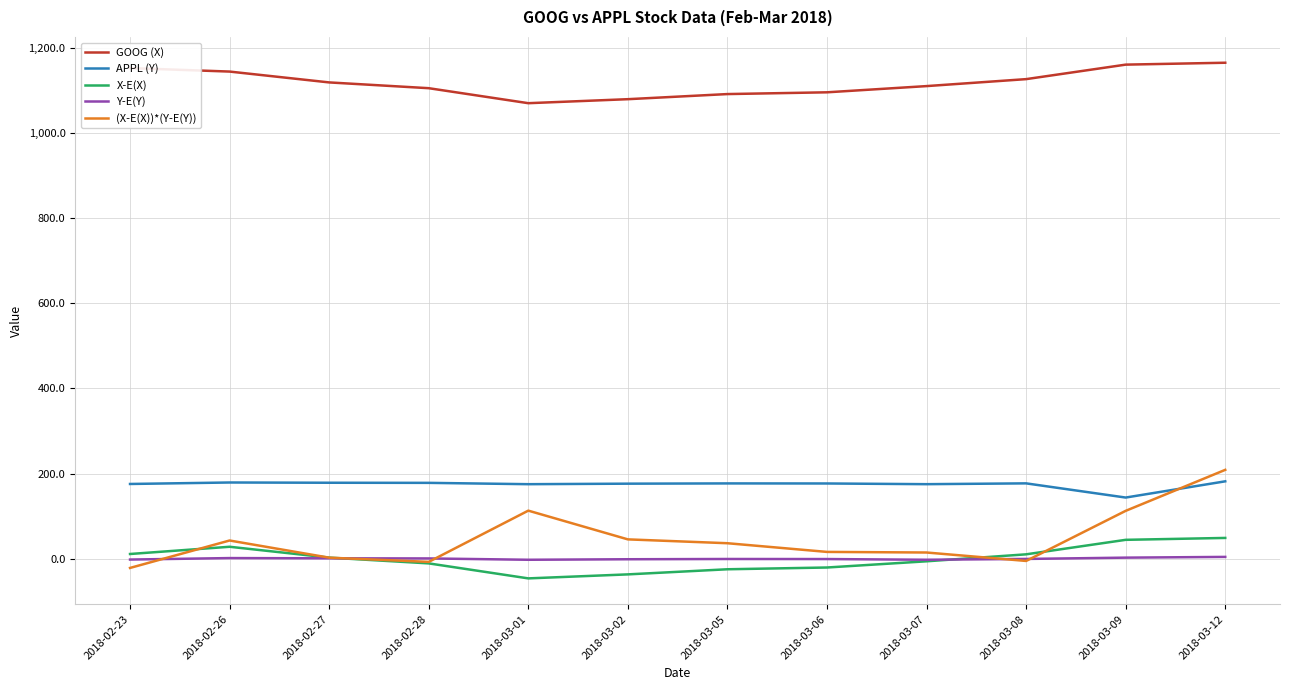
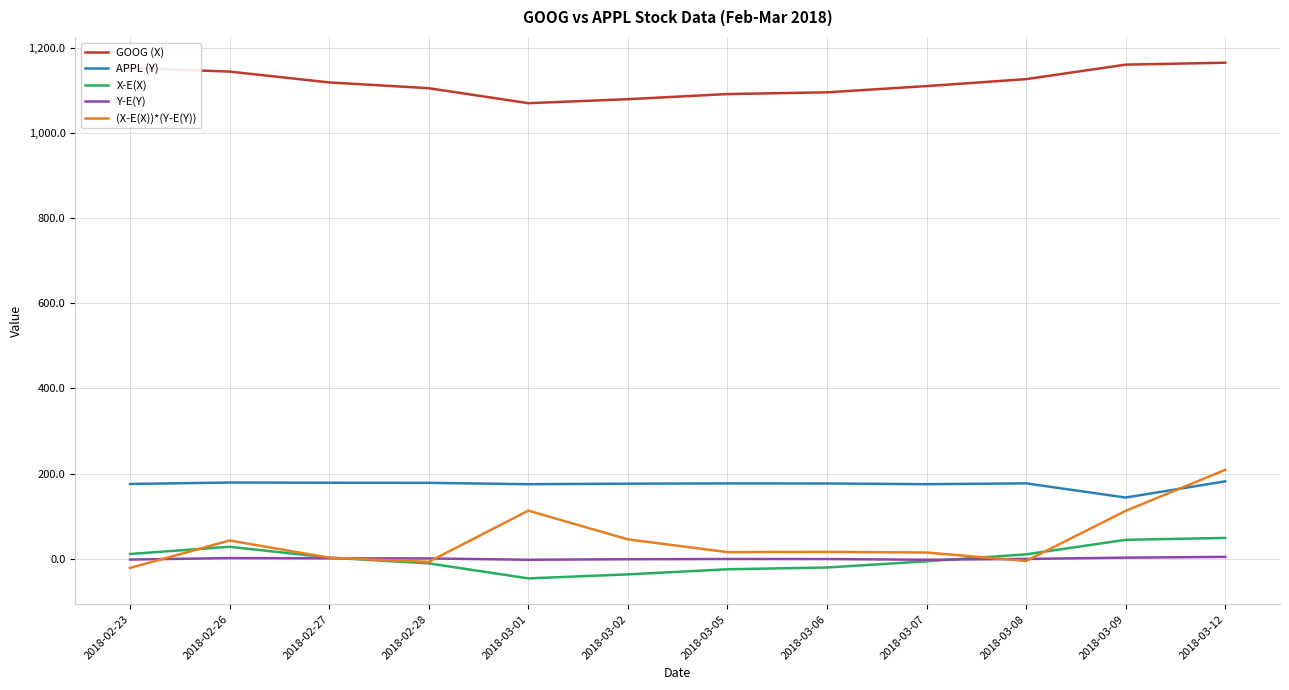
  {
    "GOOG (X)": {
      "2018-02-26": "1,140",
      "2018-02-27": "1,120",
      "2018-02-28": "1,100",
      "2018-03-01": "1,070",
      "2018-03-02": "1,080",
      "2018-03-05": "1,090",
      "2018-03-06": "1,100",
      "2018-03-07": "1,110",
      "2018-03-08": "1,130",
      "2018-03-09": "1,160",
      "2018-03-12": "1,160"
    },
    "APPL (Y)": {
      "2018-02-23": "180",
      "2018-02-26": "180",
      "2018-02-27": "180",
      "2018-02-28": "180",
      "2018-03-01": "180",
      "2018-03-02": "180",
      "2018-03-05": "180",
      "2018-03-06": "180",
      "2018-03-07": "180",
      "2018-03-08": "180",
      "2018-03-09": "140",
      "2018-03-12": "180"
    },
    "X-E(X)": {
      "2018-02-23": "10",
      "2018-02-26": "30",
      "2018-03-01": "-50",
      "2018-03-02": "-40",
      "2018-03-05": "-20",
      "2018-03-06": "-20",
      "2018-03-08": "10",
      "2018-03-09": "40",
      "2018-03-12": "50"
    },
    "Y-E(Y)": {
      "2018-02-23": "0",
      "2018-02-26": "0",
      "2018-02-28": "0",
      "2018-03-01": "0",
      "2018-03-02": "0",
      "2018-03-05": "0",
      "2018-03-06": "0",
      "2018-03-09": "0",
      "2018-03-12": "0"
    },
    "(X-E(X))*(Y-E(Y))": {
      "2018-02-23": "-20",
      "2018-02-26": "40",
      "2018-03-01": "110",
      "2018-03-02": "50",
-     "2018-03-05": "40",
+     "2018-03-05": "20",
      "2018-03-06": "20",
      "2018-03-07": "10",
      "2018-03-09": "110",
      "2018-03-12": "210"
    }
  }
